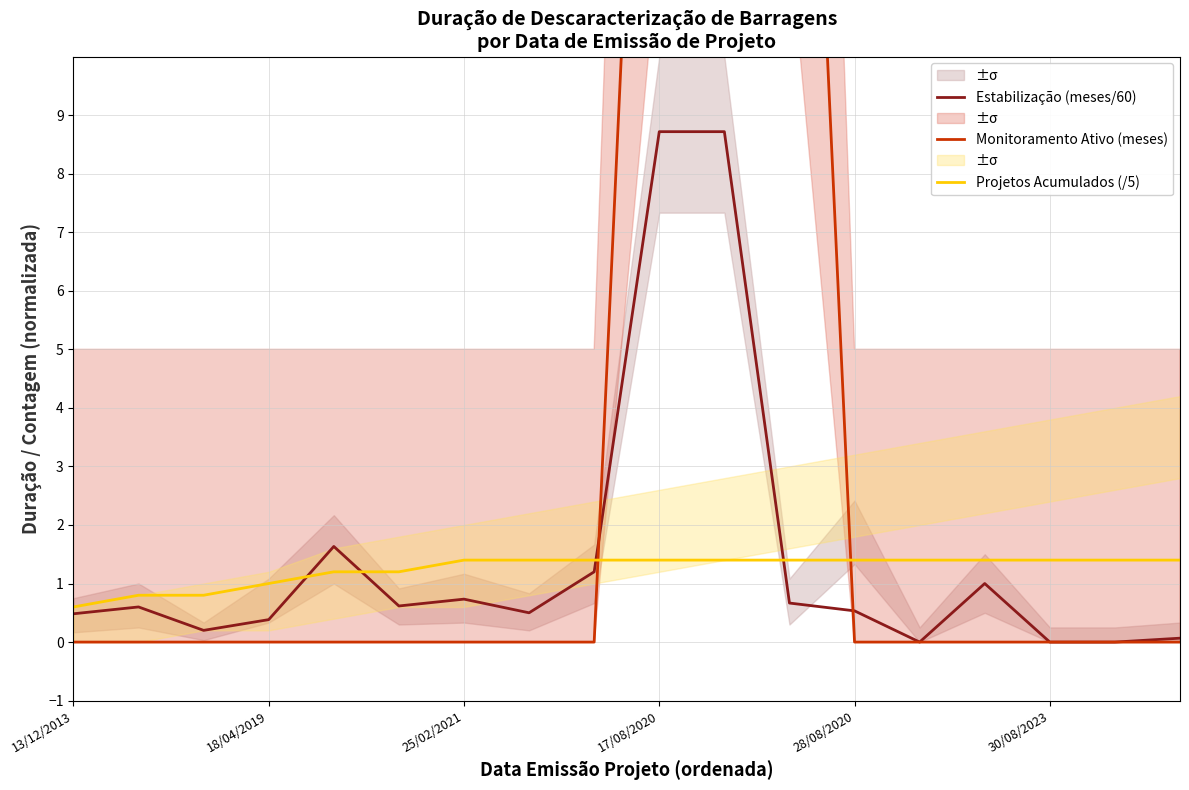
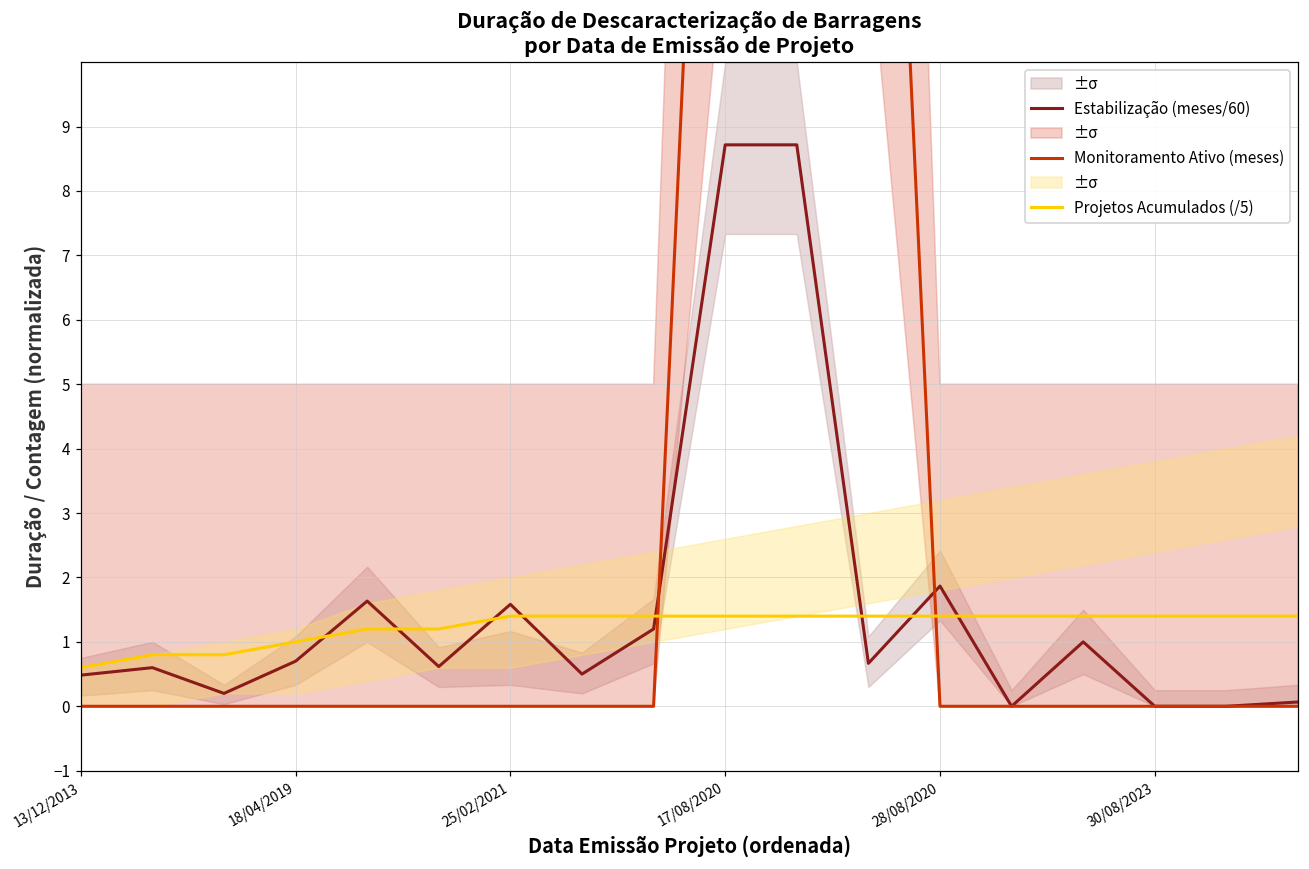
  {
    "Estabilização (meses/60)": {
      "13/12/2013": 0.5,
-     "18/04/2019": 0.4,
-     "25/02/2021": 0.7,
+     "18/04/2019": 0.7,
+     "25/02/2021": 1.6,
      "17/08/2020": 8.7,
-     "28/08/2020": 0.5
+     "28/08/2020": 1.9
    },
    "Monitoramento Ativo (meses)": {
      "13/12/2013": 0.0,
      "18/04/2019": 0.0,
      "25/02/2021": 0.0,
      "28/08/2020": 0.0
    },
    "Projetos Acumulados (/5)": {
      "18/04/2019": 1.0,
      "25/02/2021": 1.4,
      "17/08/2020": 1.4,
      "28/08/2020": 1.4,
      "30/08/2023": 1.4
    }
  }
